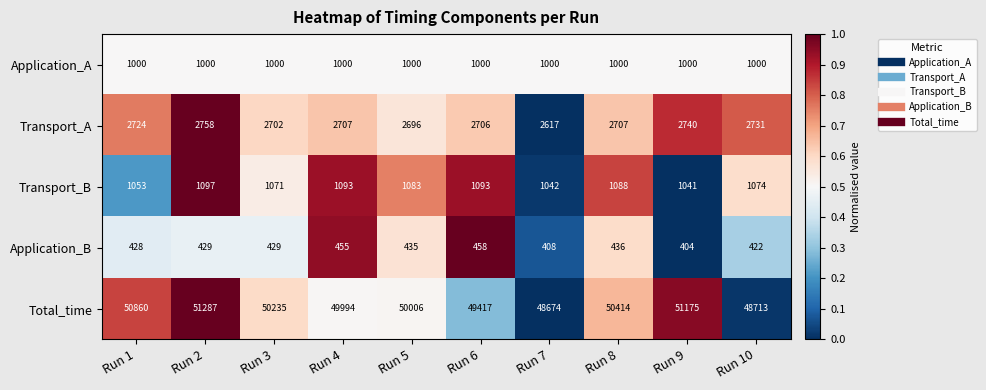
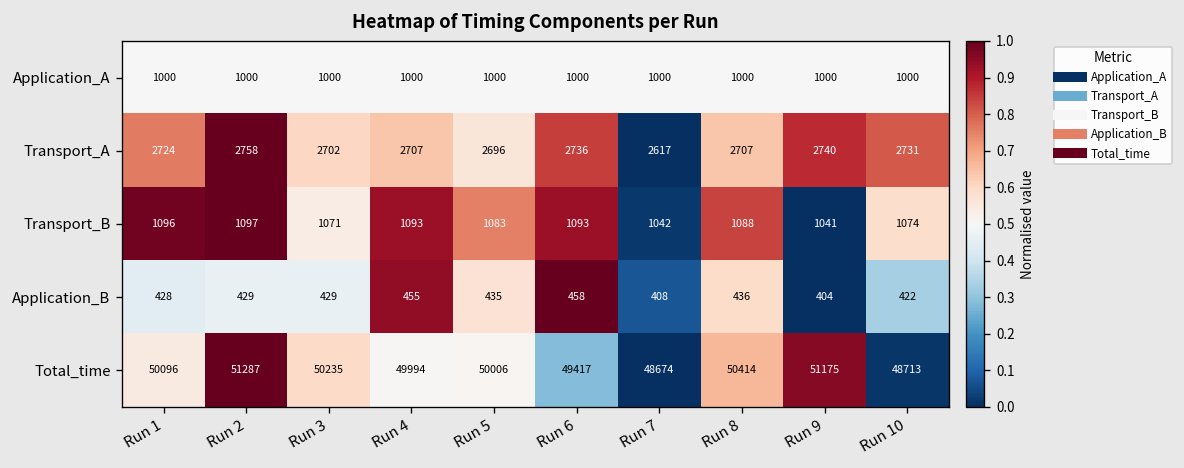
  {
    "Application_A": {
      "Run 1": 1000,
      "Run 2": 1000,
      "Run 3": 1000,
      "Run 4": 1000,
      "Run 5": 1000,
      "Run 6": 1000,
      "Run 7": 1000,
      "Run 8": 1000,
      "Run 9": 1000,
      "Run 10": 1000
    },
    "Transport_A": {
      "Run 1": 2724,
      "Run 2": 2758,
      "Run 3": 2702,
      "Run 4": 2707,
      "Run 5": 2696,
-     "Run 6": 2706,
+     "Run 6": 2736,
      "Run 7": 2617,
      "Run 8": 2707,
      "Run 9": 2740,
      "Run 10": 2731
    },
    "Transport_B": {
-     "Run 1": 1053,
+     "Run 1": 1096,
      "Run 2": 1097,
      "Run 3": 1071,
      "Run 4": 1093,
      "Run 5": 1083,
      "Run 6": 1093,
      "Run 7": 1042,
      "Run 8": 1088,
      "Run 9": 1041,
      "Run 10": 1074
    },
    "Application_B": {
      "Run 1": 428,
      "Run 2": 429,
      "Run 3": 429,
      "Run 4": 455,
      "Run 5": 435,
      "Run 6": 458,
      "Run 7": 408,
      "Run 8": 436,
      "Run 9": 404,
      "Run 10": 422
    },
    "Total_time": {
-     "Run 1": 50860,
+     "Run 1": 50096,
      "Run 2": 51287,
      "Run 3": 50235,
      "Run 4": 49994,
      "Run 5": 50006,
      "Run 6": 49417,
      "Run 7": 48674,
      "Run 8": 50414,
      "Run 9": 51175,
      "Run 10": 48713
    }
  }
